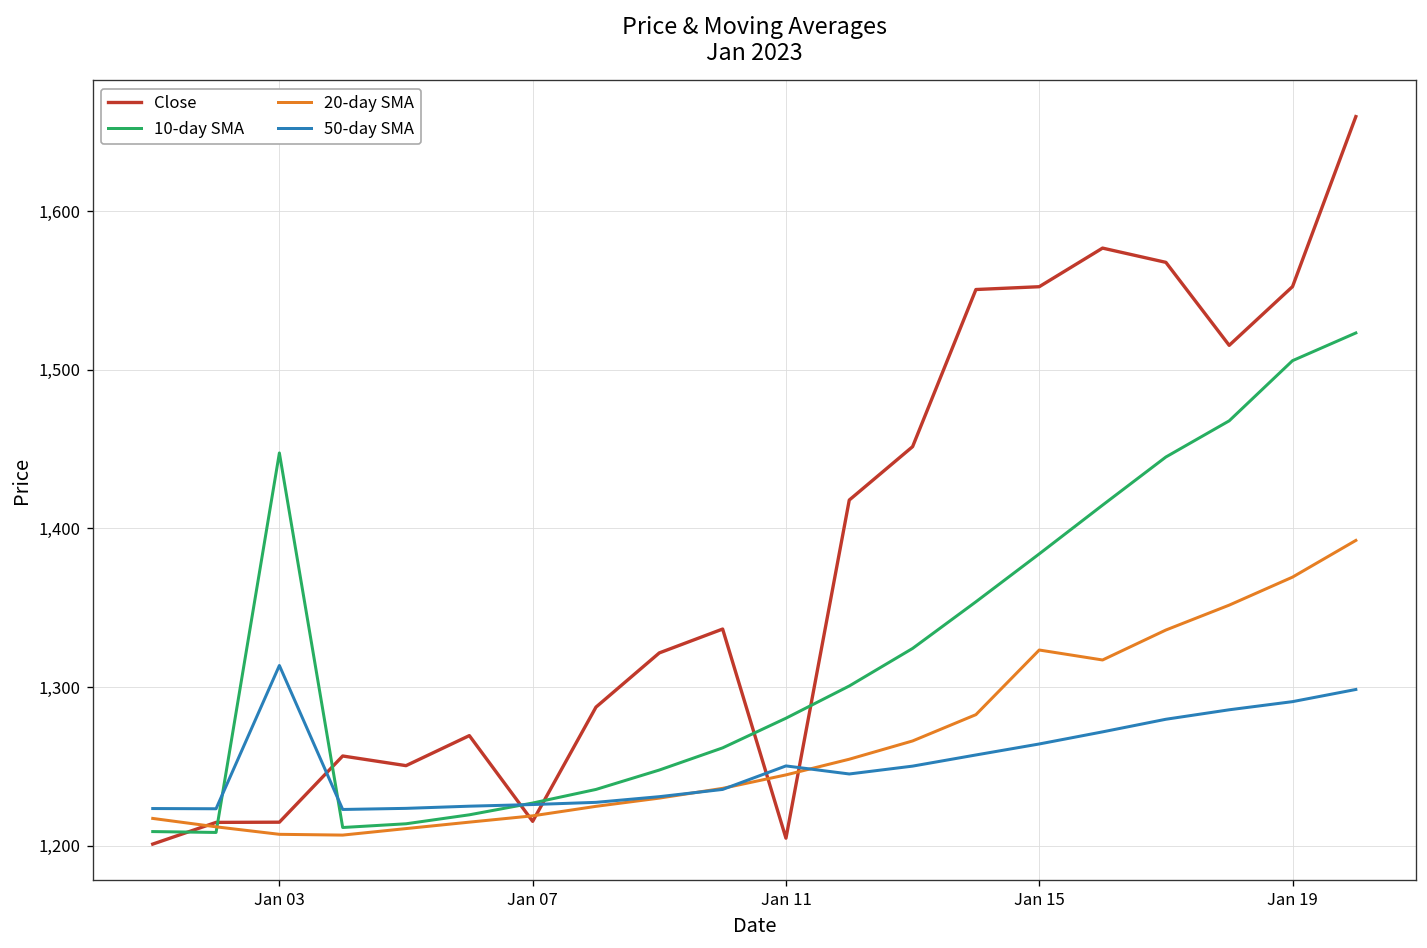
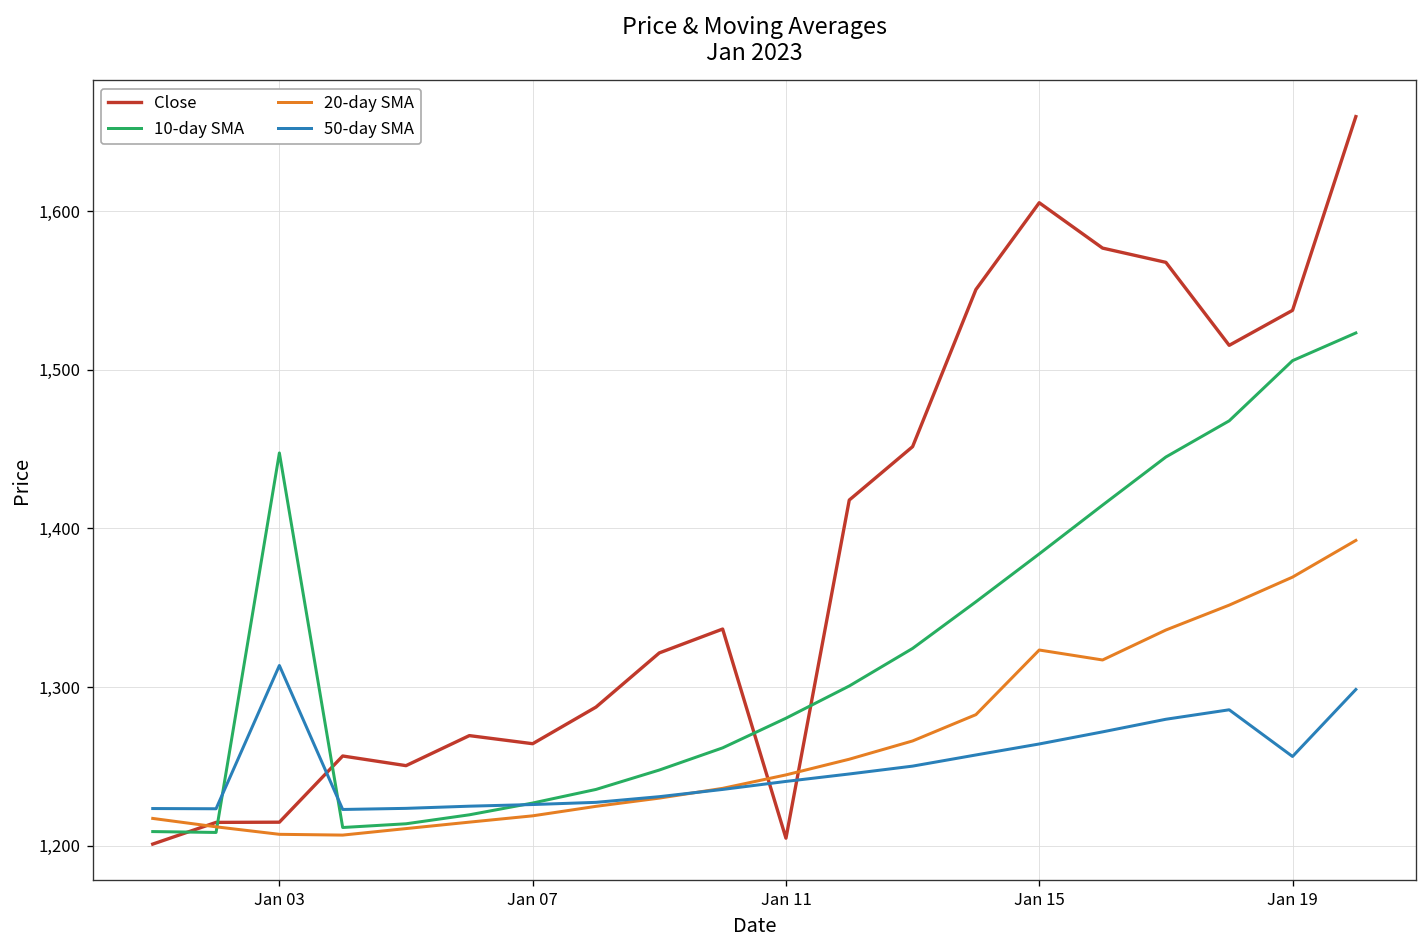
  {
    "Close": {
      "Jan 03": "1,215",
-     "Jan 07": "1,215",
+     "Jan 07": "1,264",
      "Jan 11": "1,205",
-     "Jan 15": "1,552",
-     "Jan 19": "1,553"
+     "Jan 15": "1,605",
+     "Jan 19": "1,538"
    },
    "10-day SMA": {
      "Jan 03": "1,448",
      "Jan 11": "1,280",
      "Jan 15": "1,384",
      "Jan 19": "1,506"
    },
    "20-day SMA": {
      "Jan 03": "1,207",
      "Jan 07": "1,219",
      "Jan 11": "1,245",
      "Jan 15": "1,323",
      "Jan 19": "1,369"
    },
    "50-day SMA": {
      "Jan 03": "1,314",
-     "Jan 11": "1,250",
+     "Jan 11": "1,240",
      "Jan 15": "1,264",
-     "Jan 19": "1,291"
+     "Jan 19": "1,256"
    }
  }
